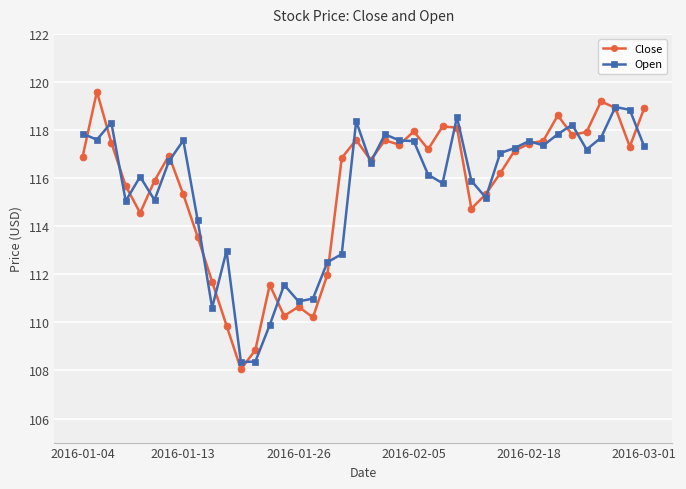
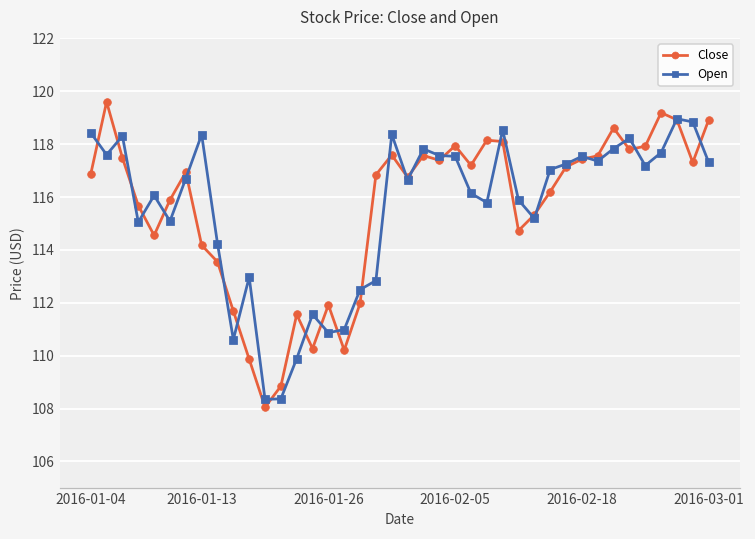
  {
    "Close": {
      "2016-01-04": 116.9,
-     "2016-01-13": 115.3,
-     "2016-01-26": 110.7,
+     "2016-01-13": 114.2,
+     "2016-01-26": 111.9,
      "2016-02-05": 117.9,
      "2016-02-18": 117.4,
      "2016-03-01": 118.9
    },
    "Open": {
-     "2016-01-04": 117.9,
-     "2016-01-13": 117.6,
+     "2016-01-04": 118.4,
+     "2016-01-13": 118.4,
      "2016-01-26": 110.9,
      "2016-02-05": 117.5,
      "2016-02-18": 117.5,
      "2016-03-01": 117.3
    }
  }
